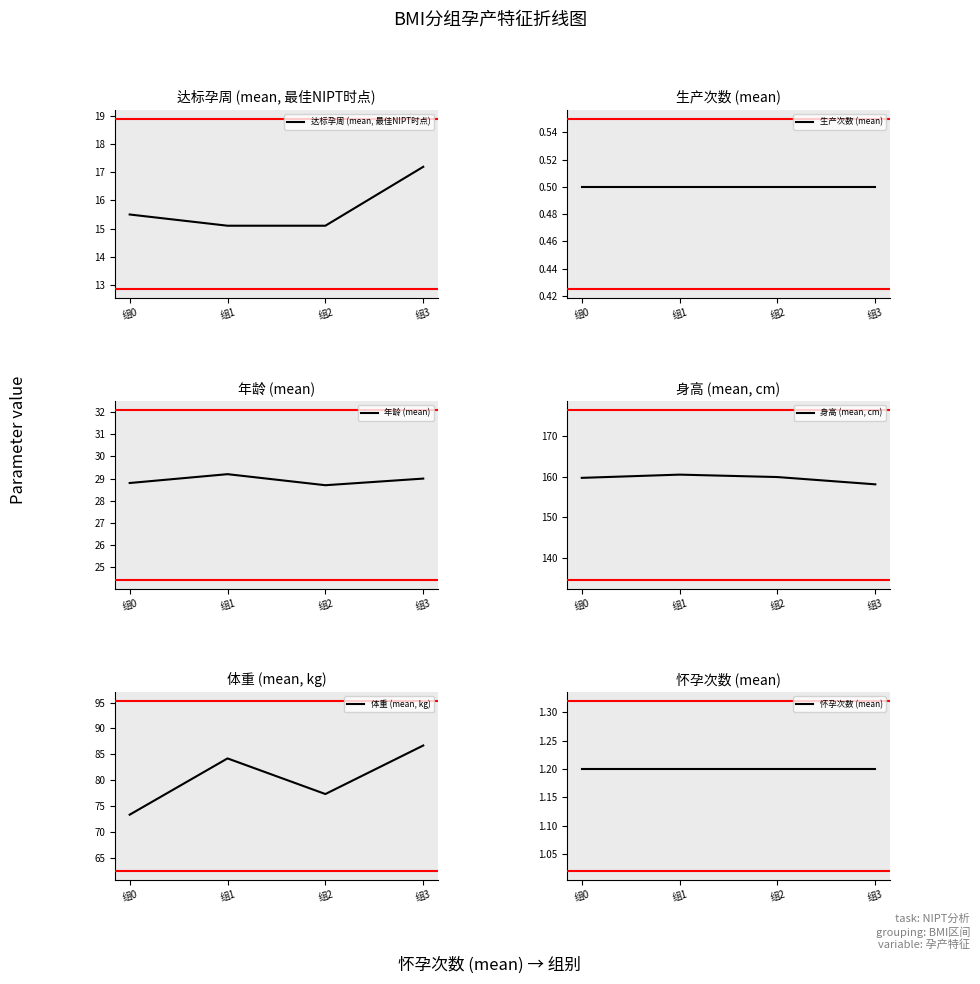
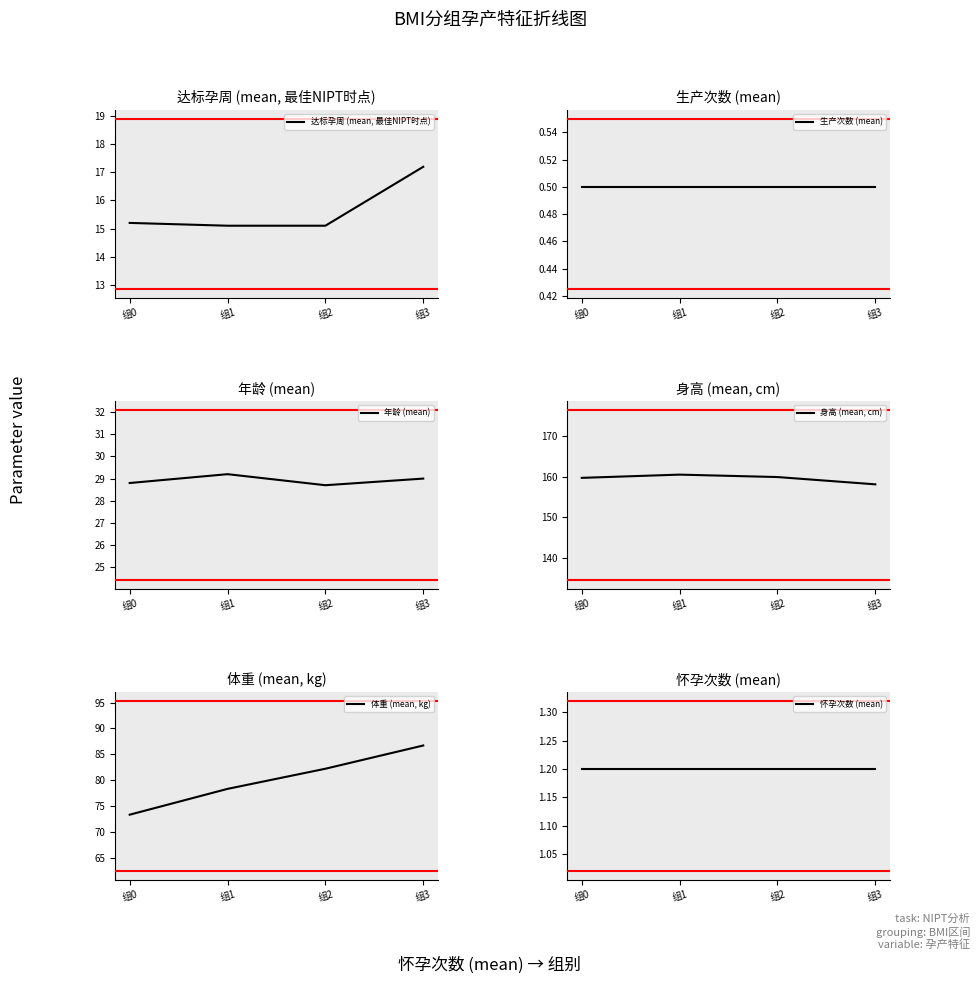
  {
    "达标孕周 (mean, 最佳NIPT时点)": {
-     "组0": 15.5,
+     "组0": 15.2,
      "组1": 15.1,
      "组2": 15.1,
      "组3": 17.2
    },
    "生产次数 (mean)": {
      "组0": 0.500,
      "组1": 0.500,
      "组2": 0.500,
      "组3": 0.500
    },
    "年龄 (mean)": {
      "组0": 28.8,
      "组1": 29.2,
      "组2": 28.7,
      "组3": 29.0
    },
    "身高 (mean, cm)": {
      "组0": 160,
      "组1": 161,
      "组2": 160,
      "组3": 158
    },
    "体重 (mean, kg)": {
      "组0": 73,
-     "组1": 84,
-     "组2": 77,
+     "组1": 78,
+     "组2": 82,
      "组3": 87
    },
    "怀孕次数 (mean)": {
      "组0": 1.20,
      "组1": 1.20,
      "组2": 1.20,
      "组3": 1.20
    }
  }
